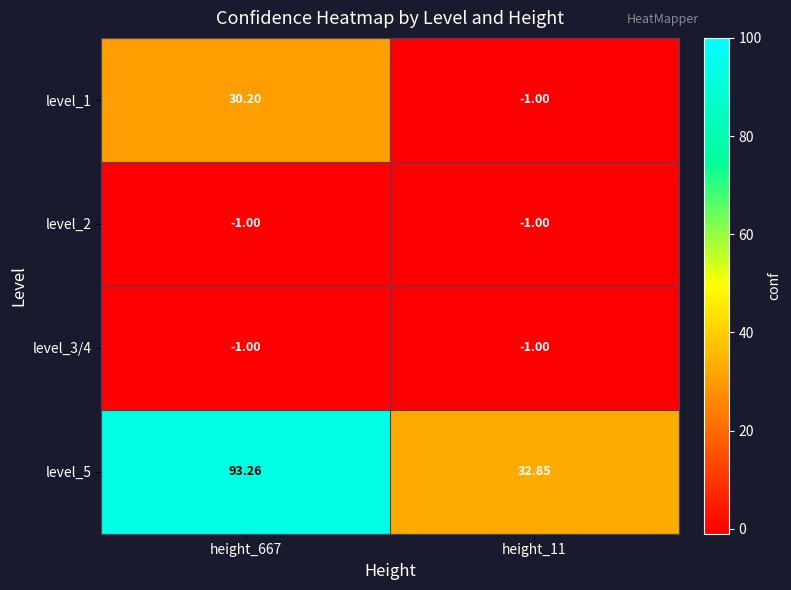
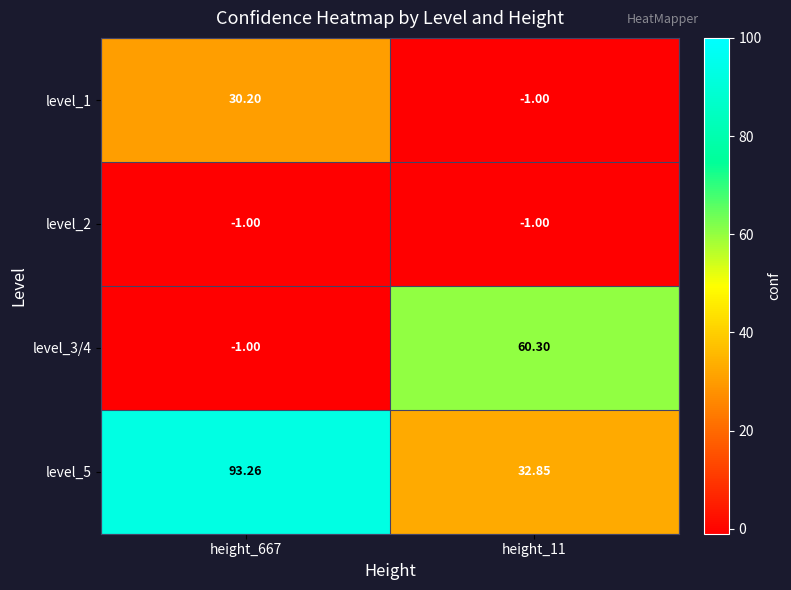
  {
    "level_1": {
      "height_667": 30.20,
      "height_11": -1.00
    },
    "level_2": {
      "height_667": -1.00,
      "height_11": -1.00
    },
    "level_3/4": {
      "height_667": -1.00,
-     "height_11": -1.00
+     "height_11": 60.30
    },
    "level_5": {
      "height_667": 93.26,
      "height_11": 32.85
    }
  }
